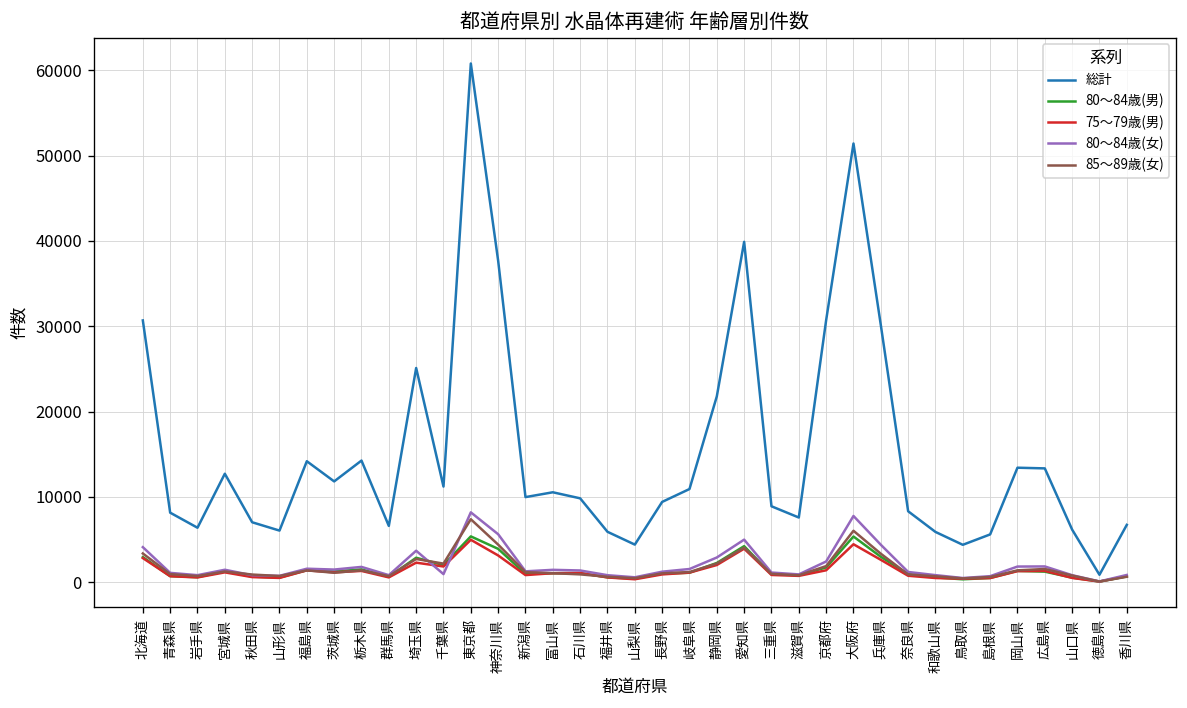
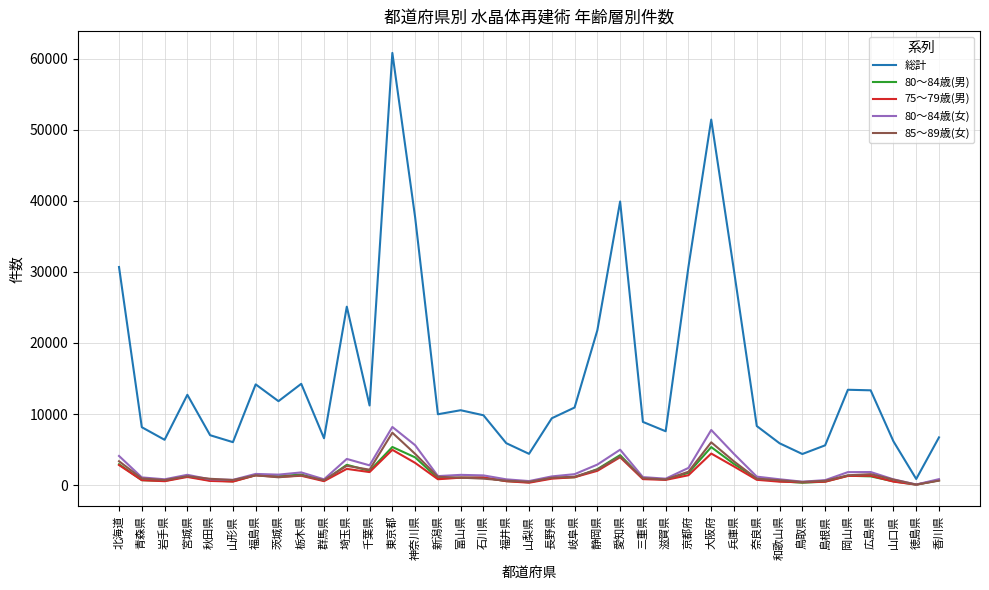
  {
    "総計": {
      "北海道": 31000,
      "青森県": 8000,
      "岩手県": 6000,
      "宮城県": 13000,
      "秋田県": 7000,
      "山形県": 6000,
      "福島県": 14000,
      "茨城県": 12000,
      "栃木県": 14000,
      "群馬県": 7000,
      "埼玉県": 25000,
      "千葉県": 11000,
      "東京都": 61000,
      "神奈川県": 38000,
      "新潟県": 10000,
      "富山県": 11000,
      "石川県": 10000,
      "福井県": 6000,
      "山梨県": 4000,
      "長野県": 9000,
      "岐阜県": 11000,
      "静岡県": 22000,
      "愛知県": 40000,
      "三重県": 9000,
      "滋賀県": 8000,
      "京都府": 31000,
      "大阪府": 51000,
      "兵庫県": 30000,
      "奈良県": 8000,
      "和歌山県": 6000,
      "鳥取県": 4000,
      "島根県": 6000,
      "岡山県": 13000,
      "広島県": 13000,
      "山口県": 6000,
      "徳島県": 1000,
      "香川県": 7000
    },
    "80～84歳(男)": {
      "東京都": 5000,
      "神奈川県": 4000,
      "大阪府": 5000
    },
    "75～79歳(男)": {
      "埼玉県": 2000,
      "東京都": 5000,
      "神奈川県": 3000,
      "大阪府": 4000
    },
    "80～84歳(女)": {
      "北海道": 4000,
      "埼玉県": 4000,
-     "千葉県": 1000,
+     "千葉県": 3000,
      "東京都": 8000,
      "神奈川県": 6000,
      "富山県": 1000,
      "静岡県": 3000,
      "愛知県": 5000,
      "京都府": 2000,
      "大阪府": 8000,
      "兵庫県": 4000,
      "岡山県": 2000
    },
    "85～89歳(女)": {
      "北海道": 3000,
      "東京都": 7000,
      "神奈川県": 4000,
      "大阪府": 6000,
      "兵庫県": 3000
    }
  }
